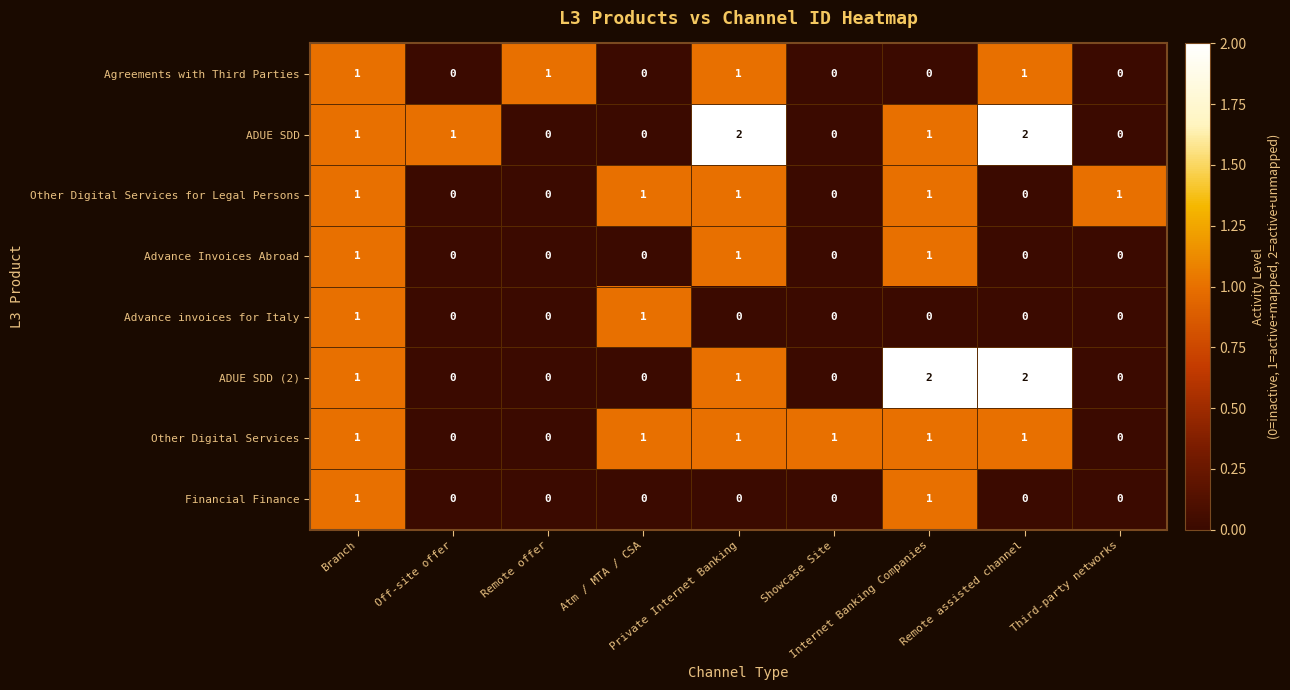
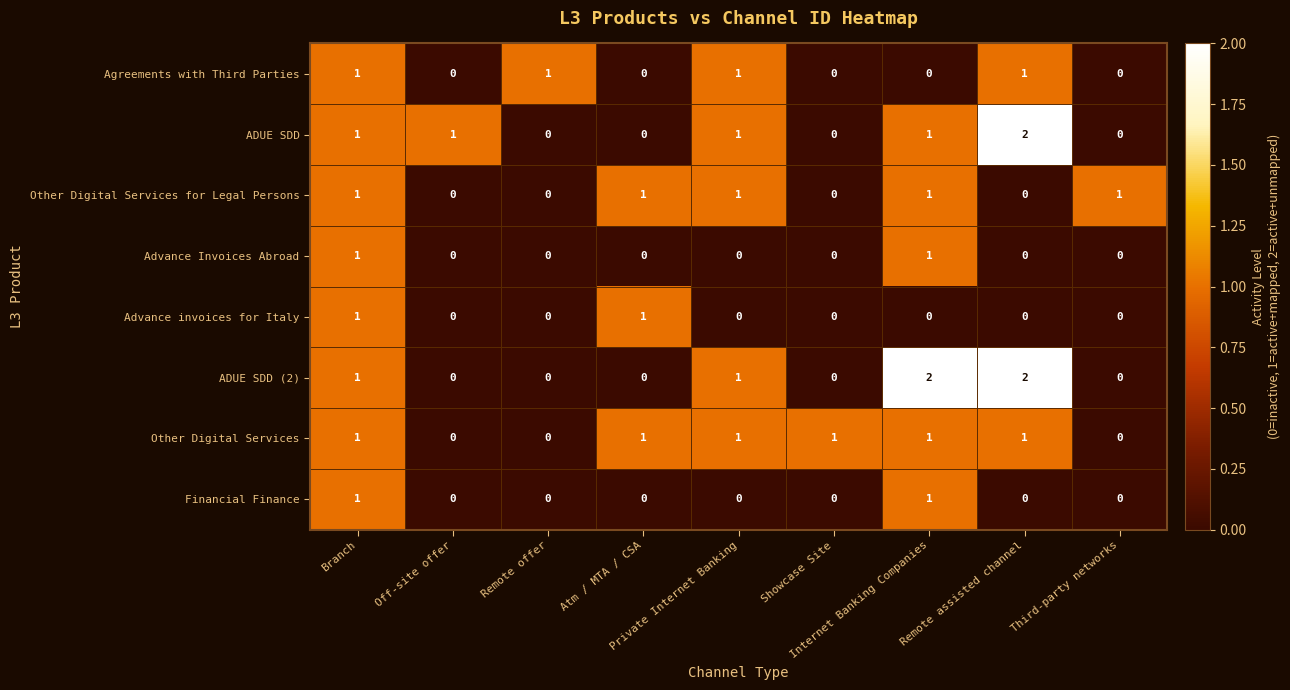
  {
    "Agreements with Third Parties": {
      "Branch": 1,
      "Off-site offer": 0,
      "Remote offer": 1,
      "Atm / MTA / CSA": 0,
      "Private Internet Banking": 1,
      "Showcase Site": 0,
      "Internet Banking Companies": 0,
      "Remote assisted channel": 1,
      "Third-party networks": 0
    },
    "ADUE SDD": {
      "Branch": 1,
      "Off-site offer": 1,
      "Remote offer": 0,
      "Atm / MTA / CSA": 0,
-     "Private Internet Banking": 2,
+     "Private Internet Banking": 1,
      "Showcase Site": 0,
      "Internet Banking Companies": 1,
      "Remote assisted channel": 2,
      "Third-party networks": 0
    },
    "Other Digital Services for Legal Persons": {
      "Branch": 1,
      "Off-site offer": 0,
      "Remote offer": 0,
      "Atm / MTA / CSA": 1,
      "Private Internet Banking": 1,
      "Showcase Site": 0,
      "Internet Banking Companies": 1,
      "Remote assisted channel": 0,
      "Third-party networks": 1
    },
    "Advance Invoices Abroad": {
      "Branch": 1,
      "Off-site offer": 0,
      "Remote offer": 0,
      "Atm / MTA / CSA": 0,
-     "Private Internet Banking": 1,
+     "Private Internet Banking": 0,
      "Showcase Site": 0,
      "Internet Banking Companies": 1,
      "Remote assisted channel": 0,
      "Third-party networks": 0
    },
    "Advance invoices for Italy": {
      "Branch": 1,
      "Off-site offer": 0,
      "Remote offer": 0,
      "Atm / MTA / CSA": 1,
      "Private Internet Banking": 0,
      "Showcase Site": 0,
      "Internet Banking Companies": 0,
      "Remote assisted channel": 0,
      "Third-party networks": 0
    },
    "ADUE SDD (2)": {
      "Branch": 1,
      "Off-site offer": 0,
      "Remote offer": 0,
      "Atm / MTA / CSA": 0,
      "Private Internet Banking": 1,
      "Showcase Site": 0,
      "Internet Banking Companies": 2,
      "Remote assisted channel": 2,
      "Third-party networks": 0
    },
    "Other Digital Services": {
      "Branch": 1,
      "Off-site offer": 0,
      "Remote offer": 0,
      "Atm / MTA / CSA": 1,
      "Private Internet Banking": 1,
      "Showcase Site": 1,
      "Internet Banking Companies": 1,
      "Remote assisted channel": 1,
      "Third-party networks": 0
    },
    "Financial Finance": {
      "Branch": 1,
      "Off-site offer": 0,
      "Remote offer": 0,
      "Atm / MTA / CSA": 0,
      "Private Internet Banking": 0,
      "Showcase Site": 0,
      "Internet Banking Companies": 1,
      "Remote assisted channel": 0,
      "Third-party networks": 0
    }
  }
